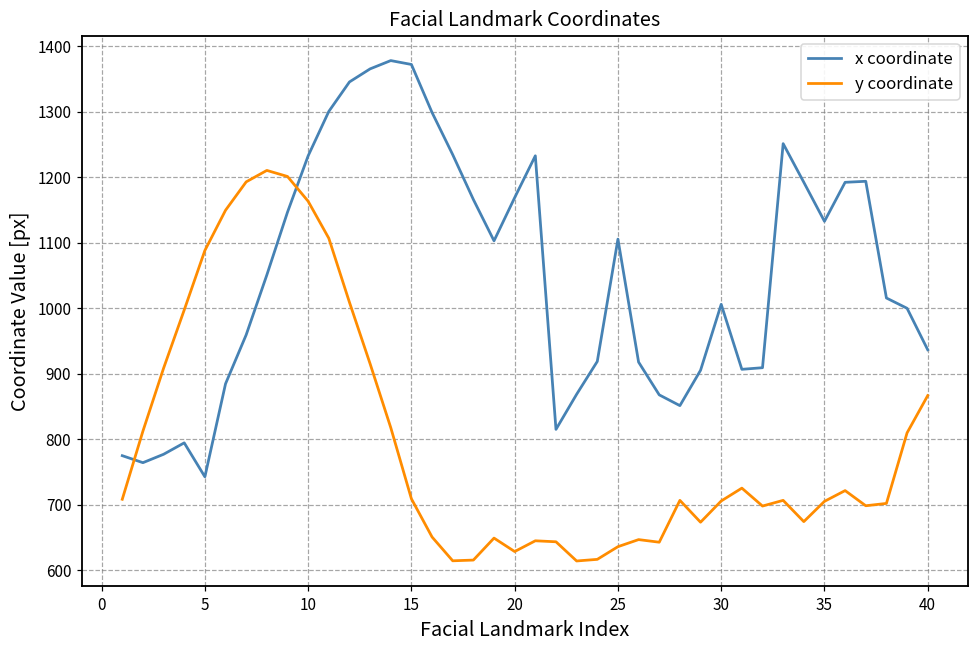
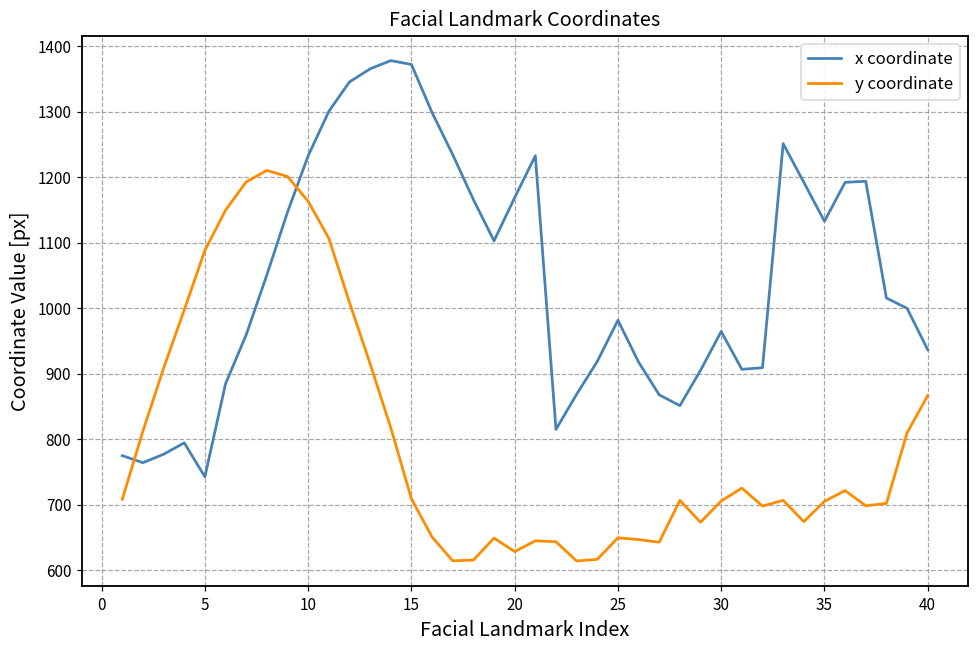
  {
    "x coordinate": {
      "5": 740,
      "10": 1230,
      "15": 1370,
      "20": 1170,
-     "25": 1110,
-     "30": 1010,
+     "25": 980,
+     "30": 960,
      "35": 1130,
      "40": 940
    },
    "y coordinate": {
      "5": 1090,
      "10": 1160,
      "15": 710,
      "20": 630,
-     "25": 640,
+     "25": 650,
      "30": 710,
      "35": 710,
      "40": 870
    }
  }
